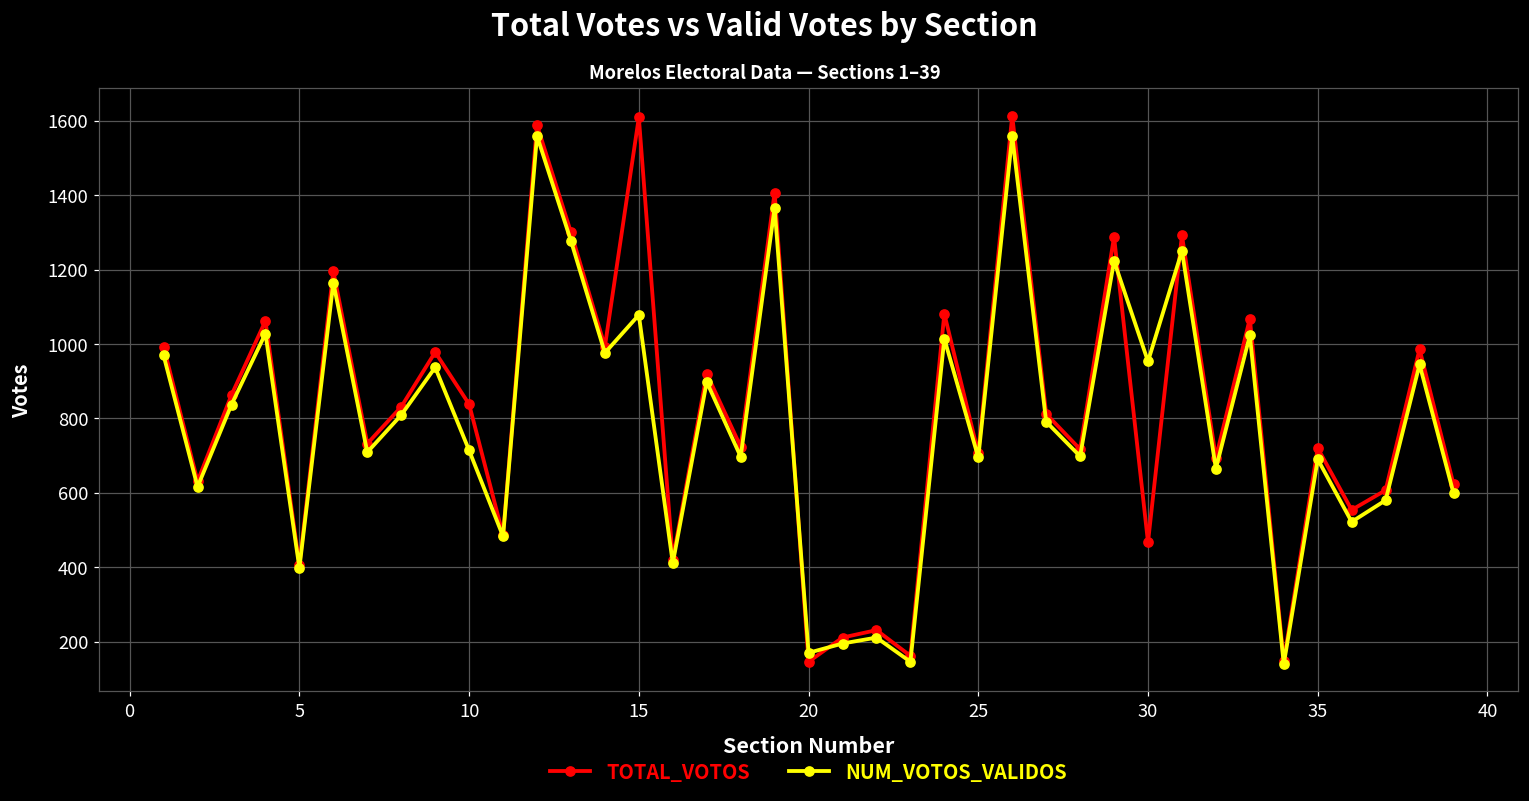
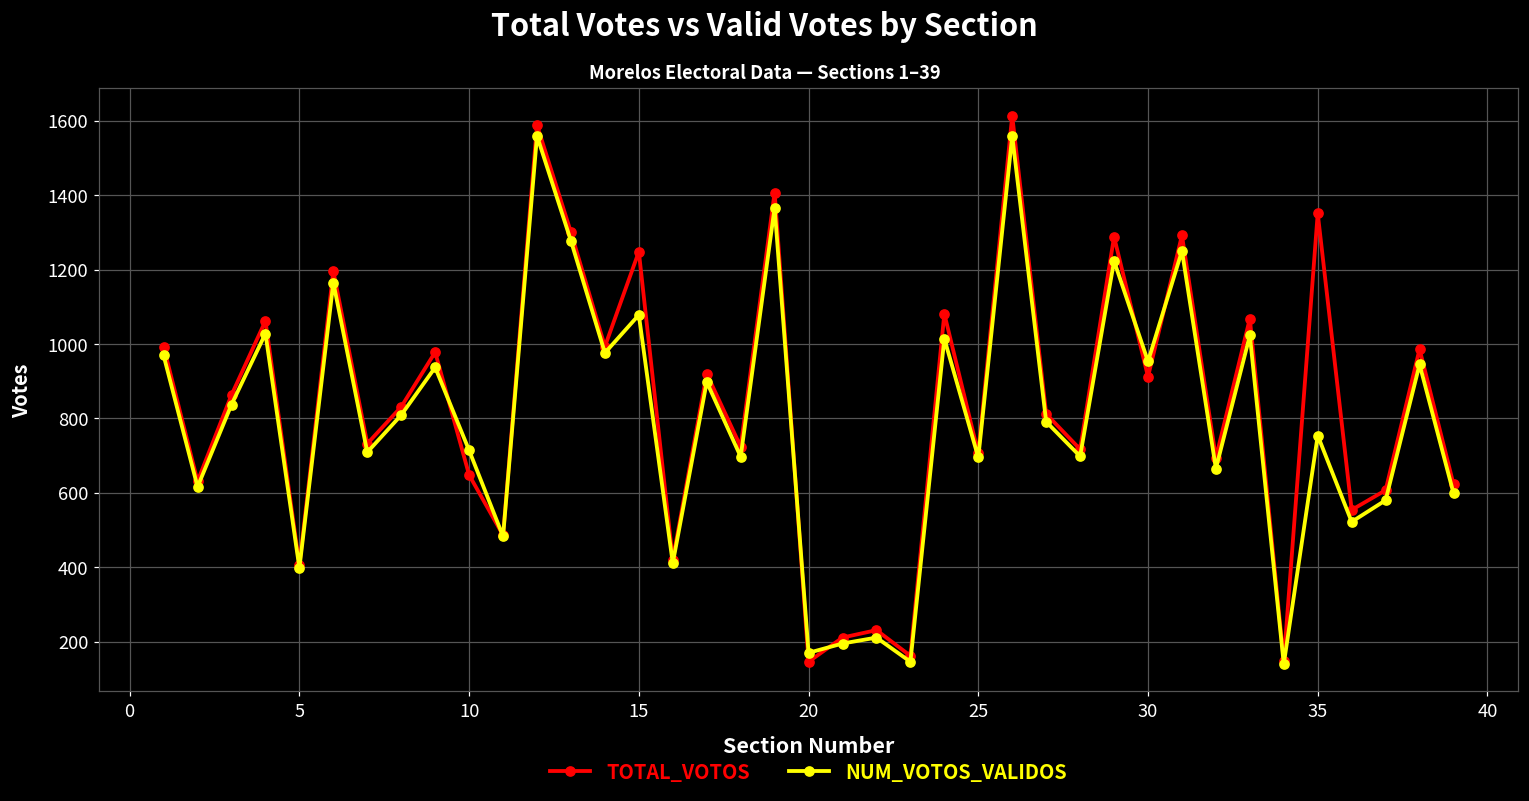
  {
    "TOTAL_VOTOS": {
      "5": 410,
-     "10": 840,
-     "15": 1610,
+     "10": 650,
+     "15": 1250,
      "20": 150,
      "25": 710,
-     "30": 470,
-     "35": 720
+     "30": 910,
+     "35": 1350
    },
    "NUM_VOTOS_VALIDOS": {
      "5": 400,
      "10": 710,
      "15": 1080,
      "20": 170,
      "25": 700,
      "30": 950,
-     "35": 690
+     "35": 750
    }
  }
